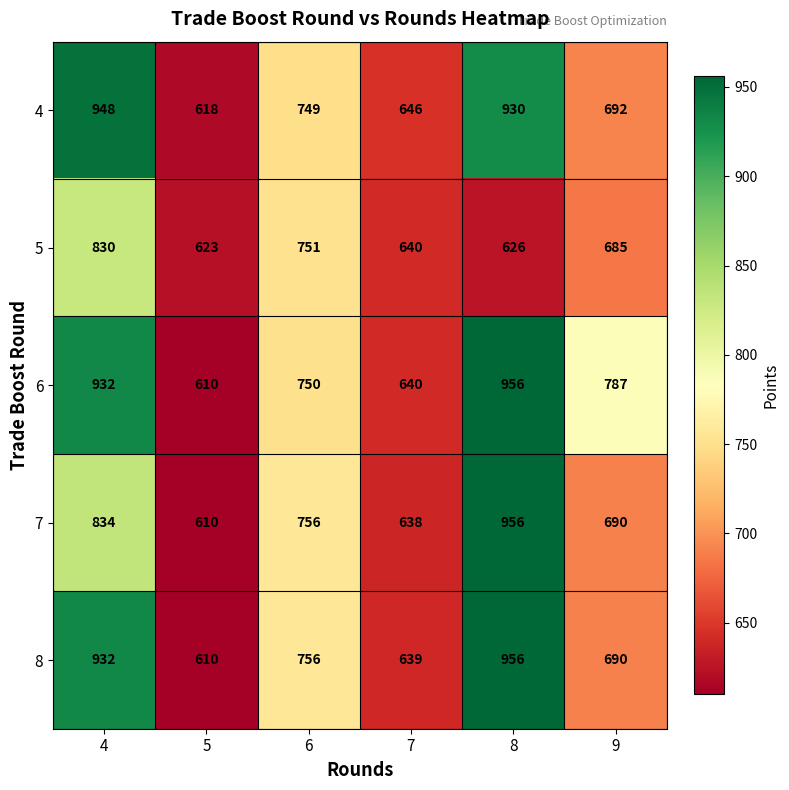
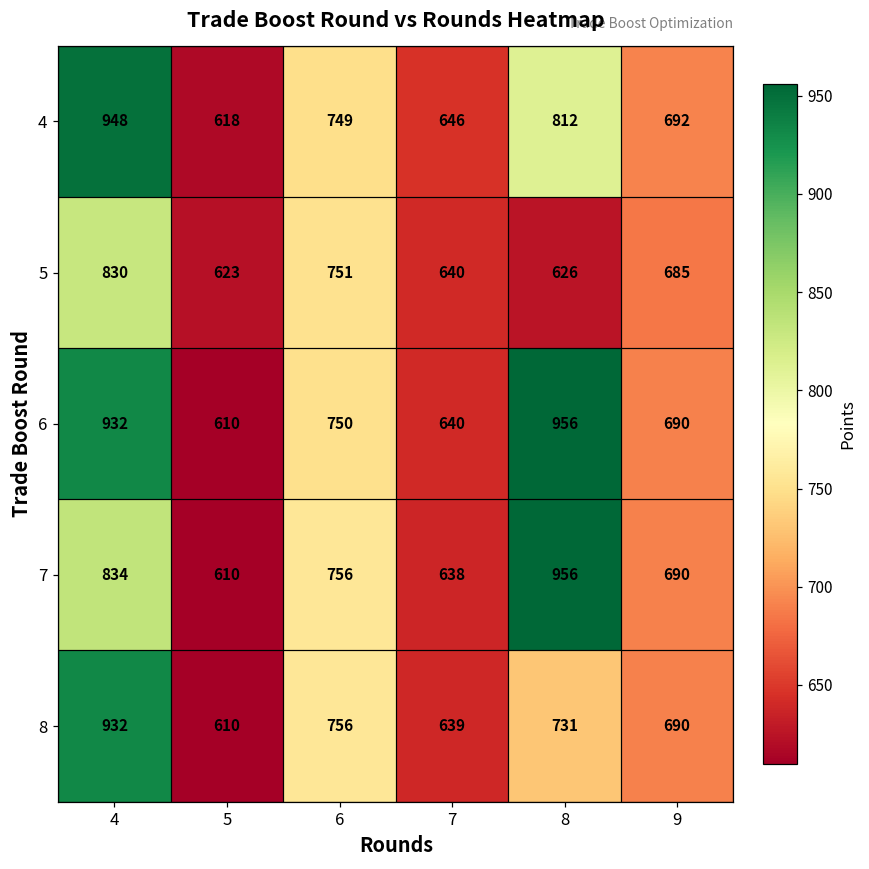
  {
    "4": {
      "4": 948,
      "5": 618,
      "6": 749,
      "7": 646,
-     "8": 930,
+     "8": 812,
      "9": 692
    },
    "5": {
      "4": 830,
      "5": 623,
      "6": 751,
      "7": 640,
      "8": 626,
      "9": 685
    },
    "6": {
      "4": 932,
      "5": 610,
      "6": 750,
      "7": 640,
      "8": 956,
-     "9": 787
+     "9": 690
    },
    "7": {
      "4": 834,
      "5": 610,
      "6": 756,
      "7": 638,
      "8": 956,
      "9": 690
    },
    "8": {
      "4": 932,
      "5": 610,
      "6": 756,
      "7": 639,
-     "8": 956,
+     "8": 731,
      "9": 690
    }
  }
